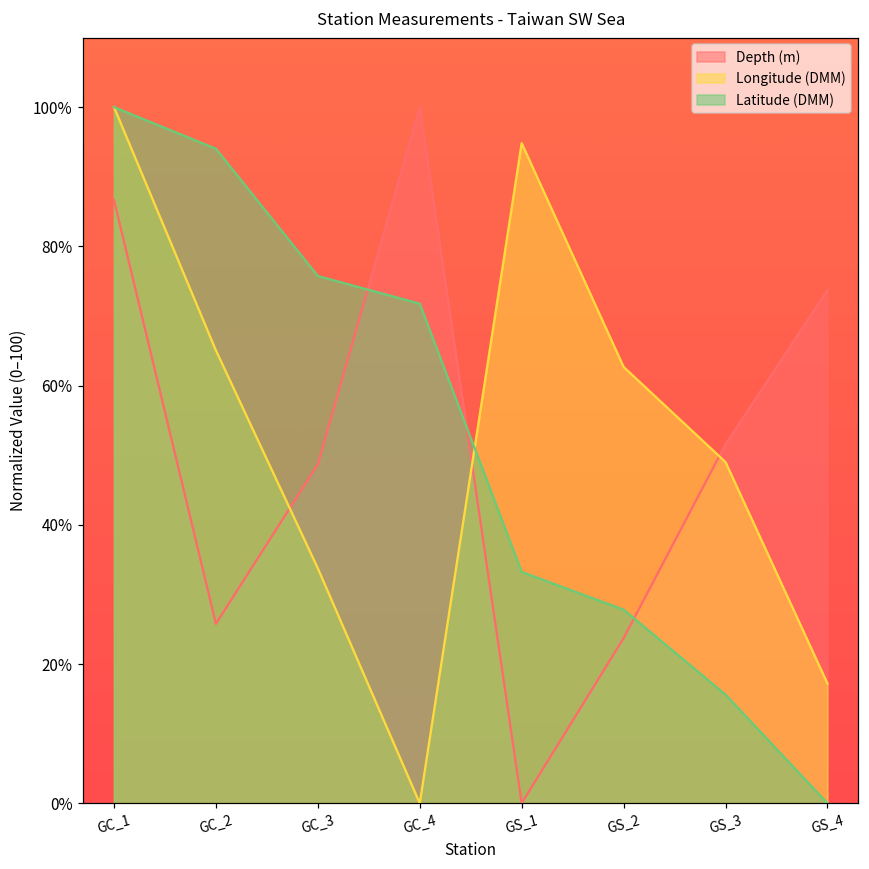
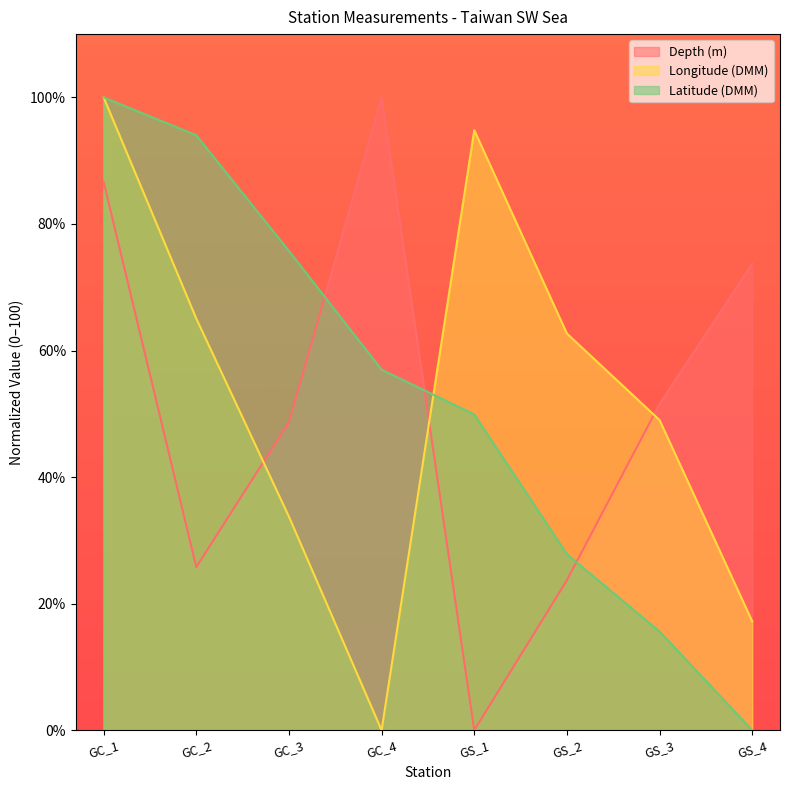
  {
    "Depth (m)": {
      "GC_1": "87%",
      "GC_2": "26%",
      "GC_3": "49%",
      "GC_4": "100%",
      "GS_1": "0%",
      "GS_2": "24%",
      "GS_3": "52%",
      "GS_4": "74%"
    },
    "Longitude (DMM)": {
      "GC_2": "65%",
      "GC_3": "34%",
      "GC_4": "0%",
      "GS_1": "95%",
      "GS_2": "63%",
      "GS_3": "49%",
      "GS_4": "17%"
    },
    "Latitude (DMM)": {
      "GC_2": "94%",
      "GC_3": "76%",
-     "GC_4": "72%",
-     "GS_1": "33%",
+     "GC_4": "57%",
+     "GS_1": "50%",
      "GS_2": "28%",
      "GS_3": "16%",
      "GS_4": "0%"
    }
  }
